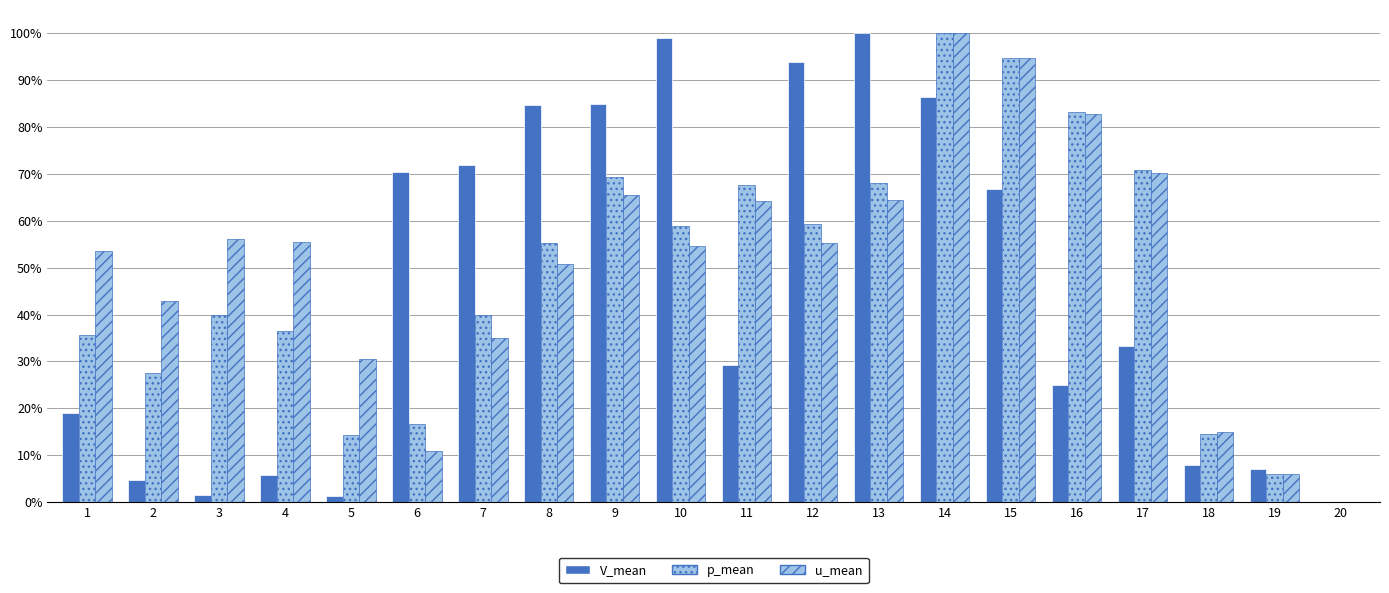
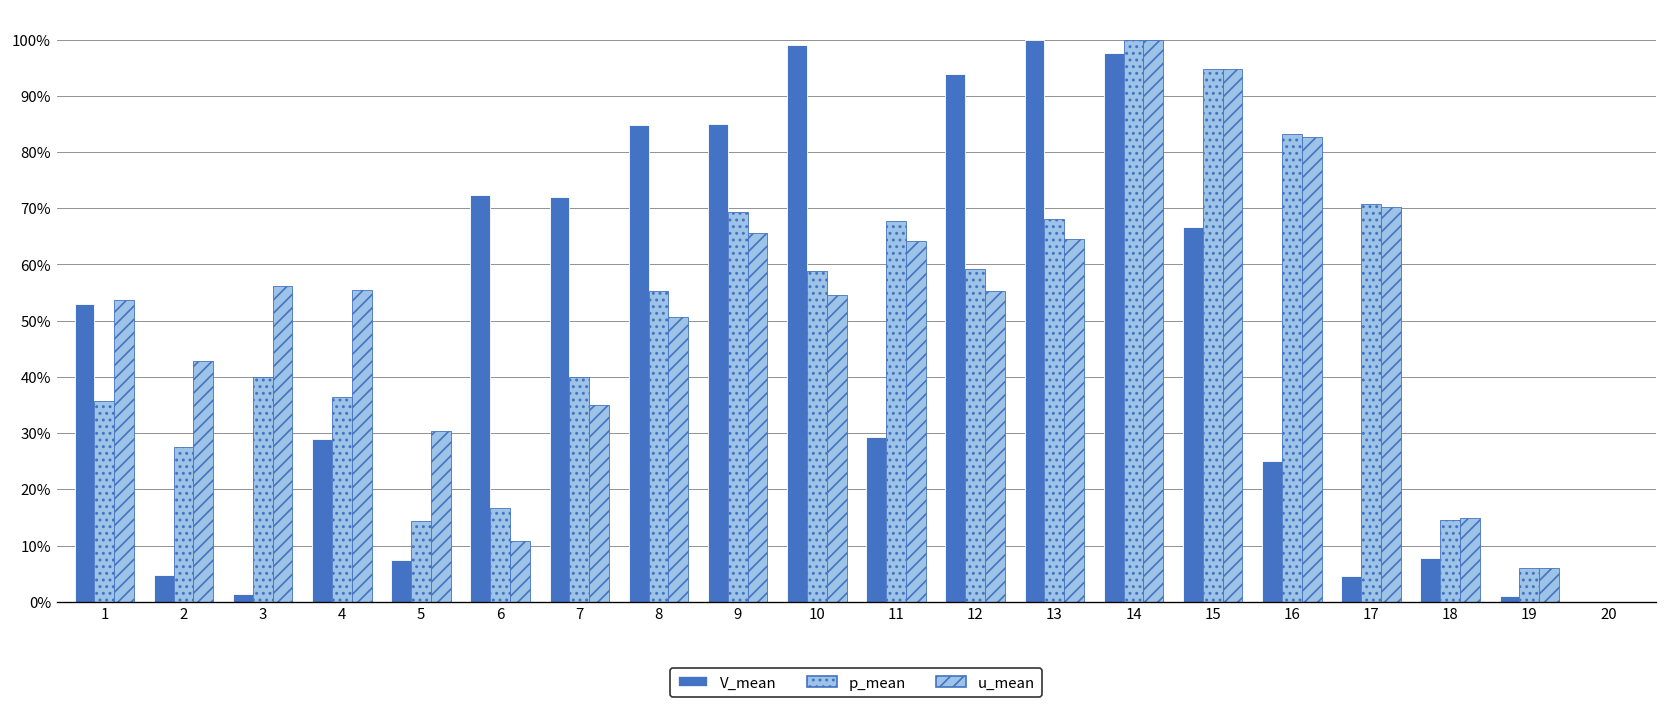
  {
    "V_mean": {
-     "1": "19%",
+     "1": "53%",
      "2": "5%",
      "3": "1%",
-     "4": "6%",
-     "5": "1%",
-     "6": "71%",
+     "4": "29%",
+     "5": "7%",
+     "6": "72%",
      "7": "72%",
      "8": "85%",
      "9": "85%",
      "10": "99%",
      "11": "29%",
      "12": "94%",
      "13": "100%",
-     "14": "86%",
+     "14": "98%",
      "15": "67%",
      "16": "25%",
-     "17": "33%",
+     "17": "5%",
      "18": "8%",
-     "19": "7%",
+     "19": "1%",
      "20": "0%"
    }
  }
